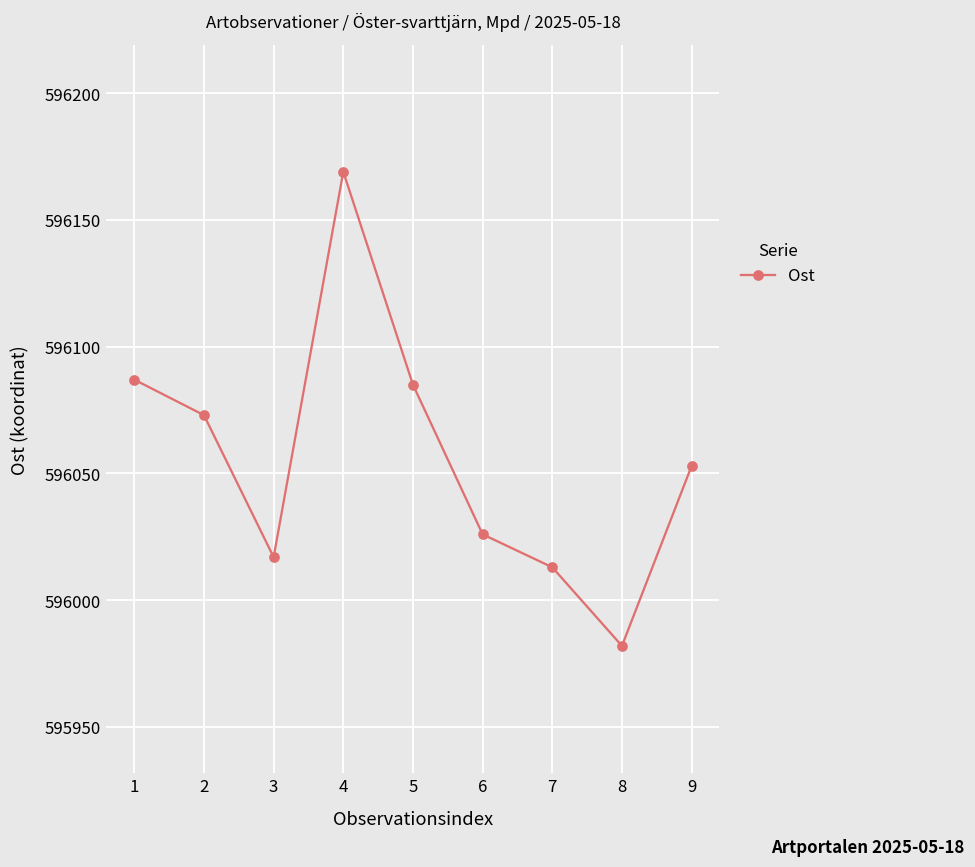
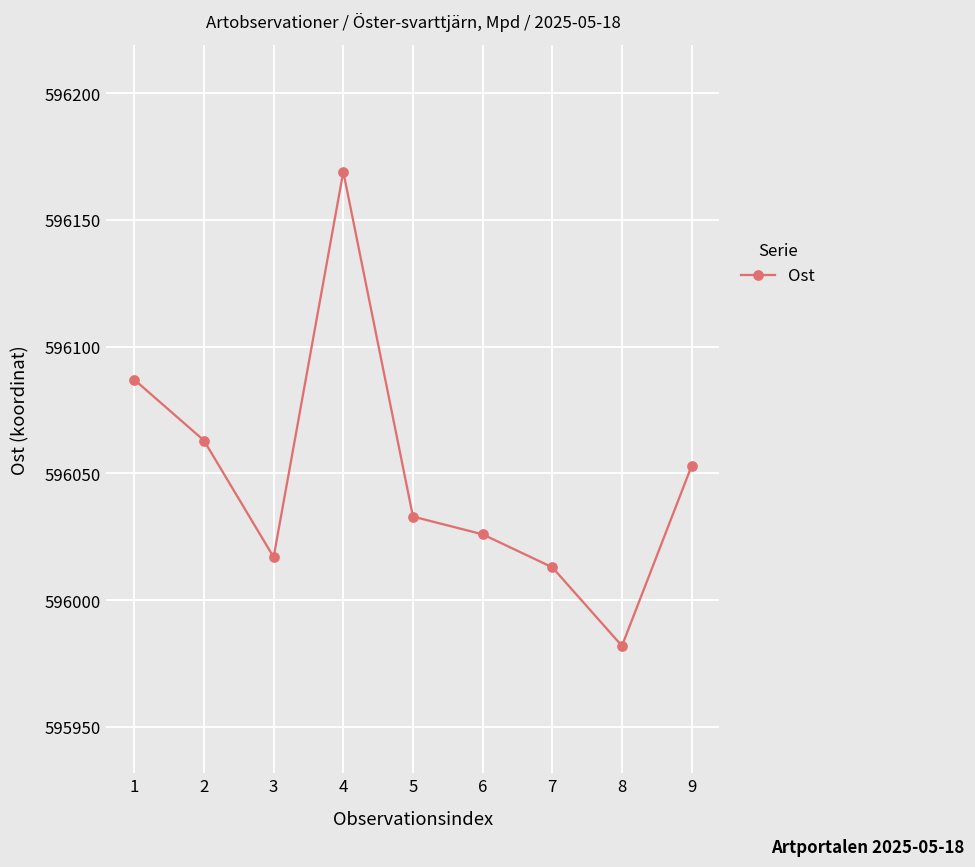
  {
    "1": 596087,
-   "2": 596073,
+   "2": 596063,
    "3": 596017,
    "4": 596169,
-   "5": 596085,
+   "5": 596033,
    "6": 596026,
    "7": 596013,
    "8": 595982,
    "9": 596053
  }
